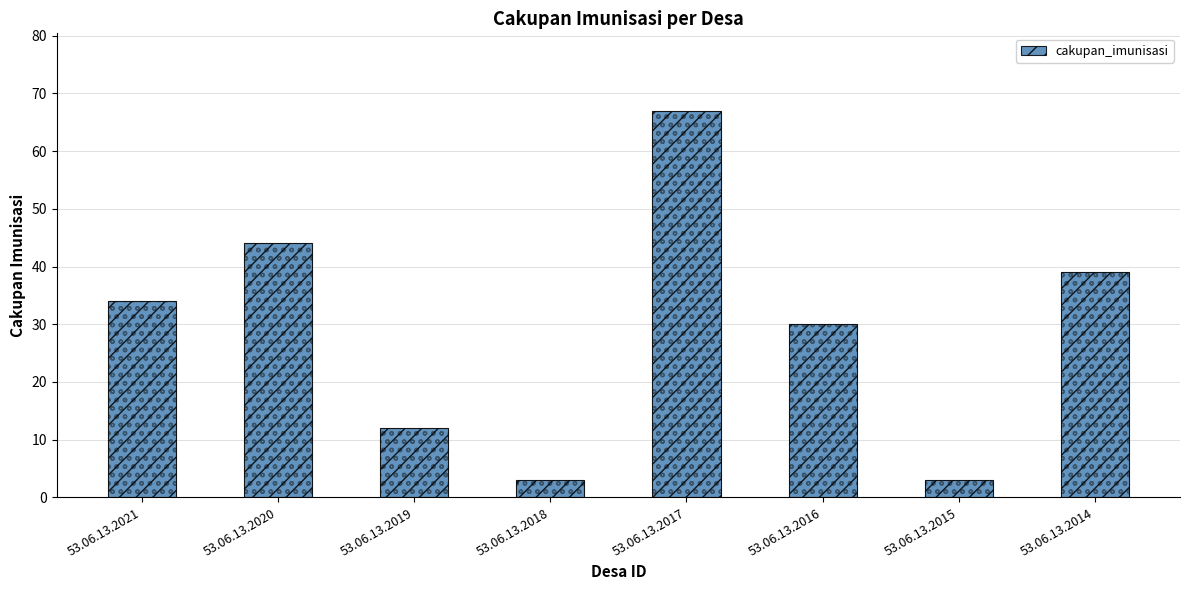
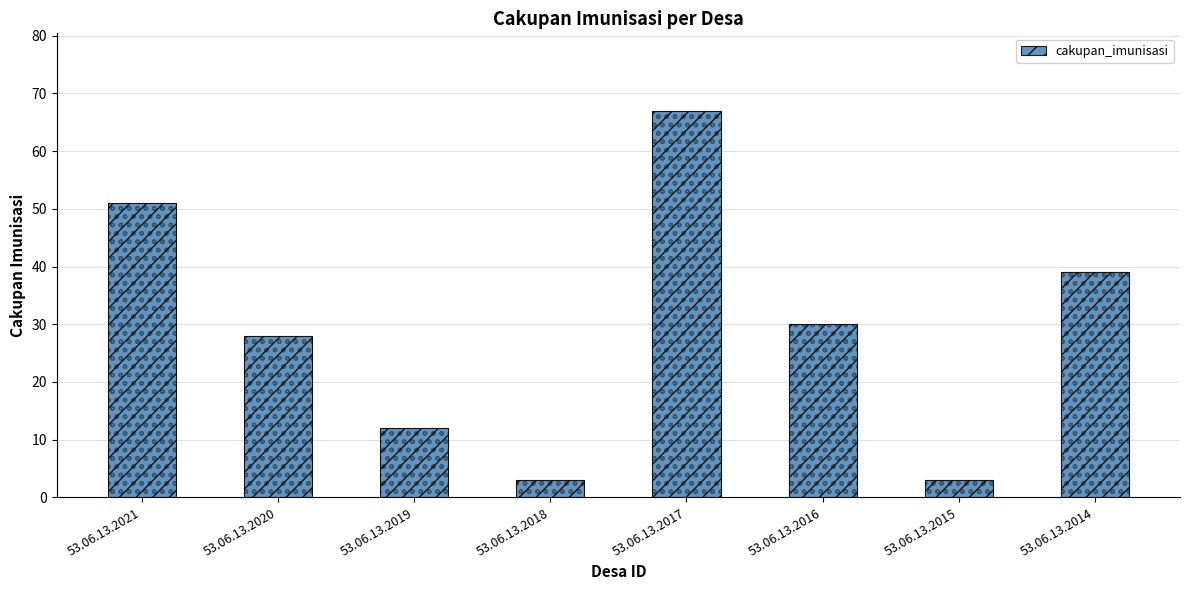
  {
-   "53.06.13.2021": 34,
-   "53.06.13.2020": 44,
+   "53.06.13.2021": 51,
+   "53.06.13.2020": 28,
    "53.06.13.2019": 12,
    "53.06.13.2018": 3,
    "53.06.13.2017": 67,
    "53.06.13.2016": 30,
    "53.06.13.2015": 3,
    "53.06.13.2014": 39
  }
